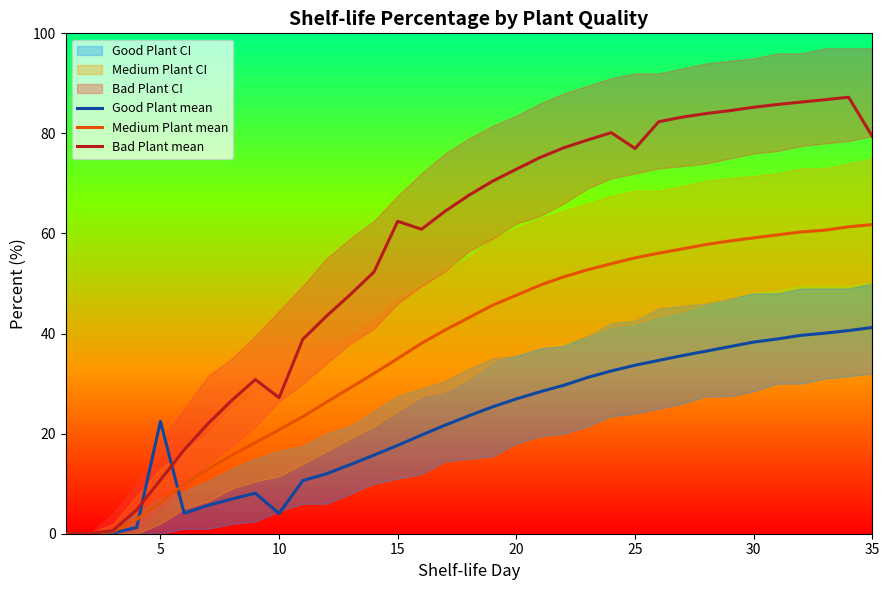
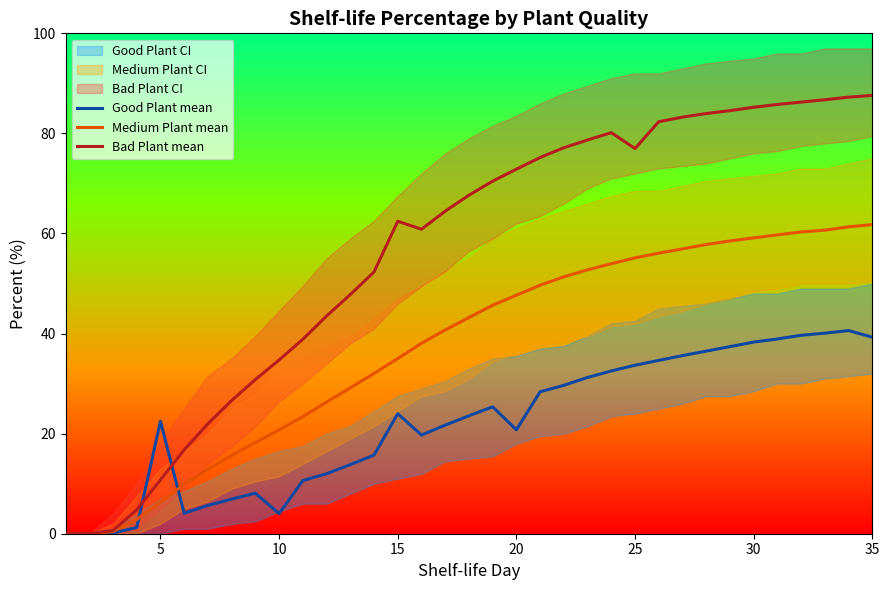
  {
    "Good Plant mean": {
      "5": 22,
      "10": 4,
-     "15": 18,
-     "20": 27,
+     "15": 24,
+     "20": 21,
      "25": 34,
      "30": 38,
-     "35": 41
+     "35": 39
    },
    "Bad Plant mean": {
      "5": 11,
-     "10": 27,
+     "10": 35,
      "15": 62,
      "20": 73,
      "25": 77,
      "30": 85,
-     "35": 79
+     "35": 88
    }
  }
